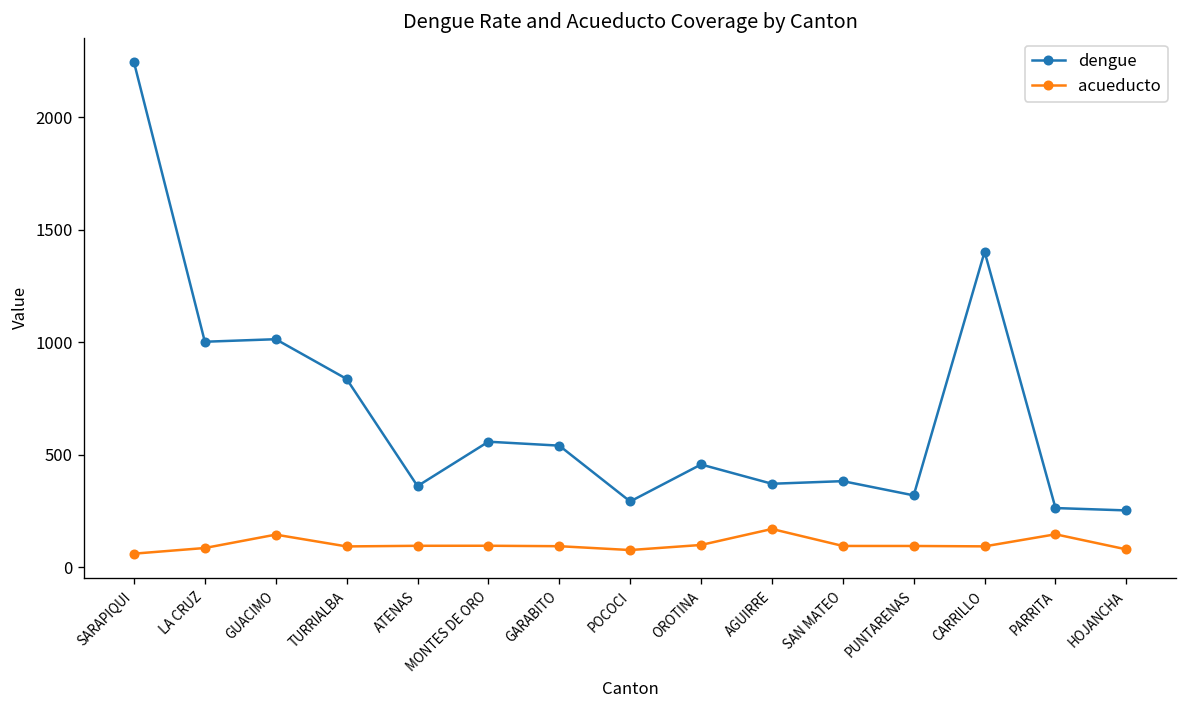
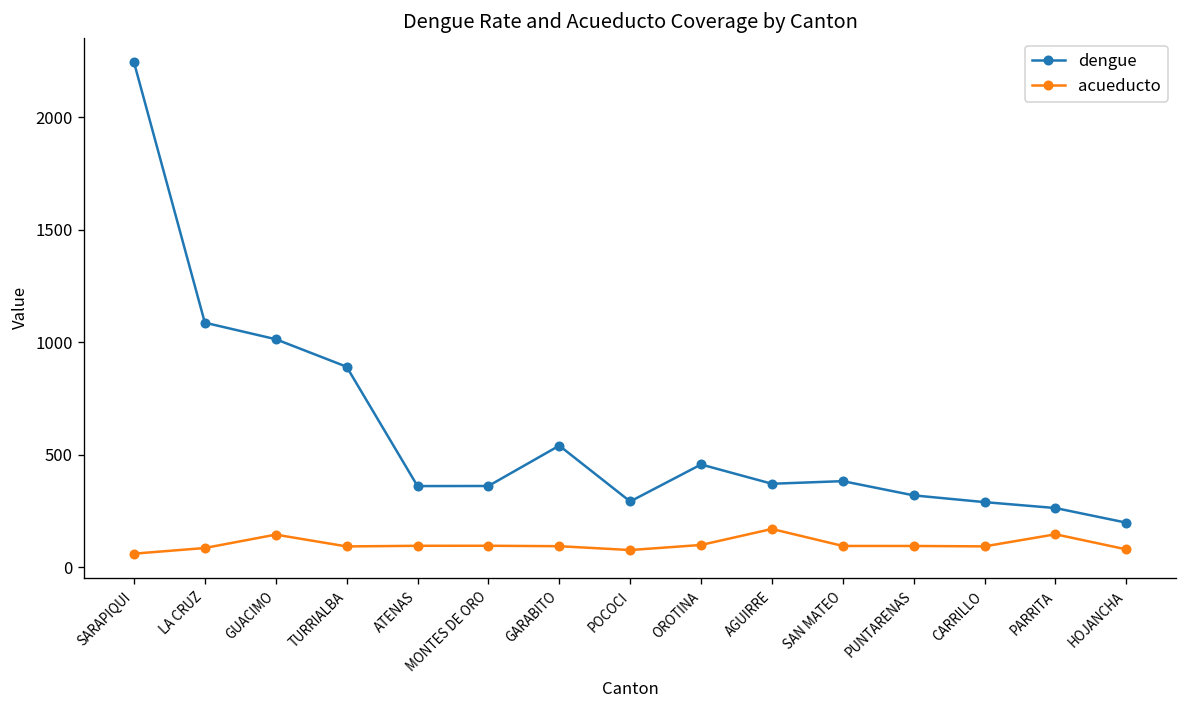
  {
    "dengue": {
      "SARAPIQUI": 2240,
-     "LA CRUZ": 1000,
+     "LA CRUZ": 1090,
      "GUACIMO": 1010,
-     "TURRIALBA": 840,
+     "TURRIALBA": 890,
      "ATENAS": 360,
-     "MONTES DE ORO": 560,
+     "MONTES DE ORO": 360,
      "GARABITO": 540,
      "POCOCI": 290,
      "OROTINA": 460,
      "AGUIRRE": 370,
      "SAN MATEO": 380,
      "PUNTARENAS": 320,
-     "CARRILLO": 1400,
+     "CARRILLO": 290,
      "PARRITA": 260,
-     "HOJANCHA": 250
+     "HOJANCHA": 200
    },
    "acueducto": {
      "SARAPIQUI": 60,
      "LA CRUZ": 80,
      "GUACIMO": 140,
      "TURRIALBA": 90,
      "ATENAS": 90,
      "MONTES DE ORO": 90,
      "GARABITO": 90,
      "POCOCI": 80,
      "OROTINA": 100,
      "AGUIRRE": 170,
      "SAN MATEO": 90,
      "PUNTARENAS": 90,
      "CARRILLO": 90,
      "PARRITA": 150,
      "HOJANCHA": 80
    }
  }
